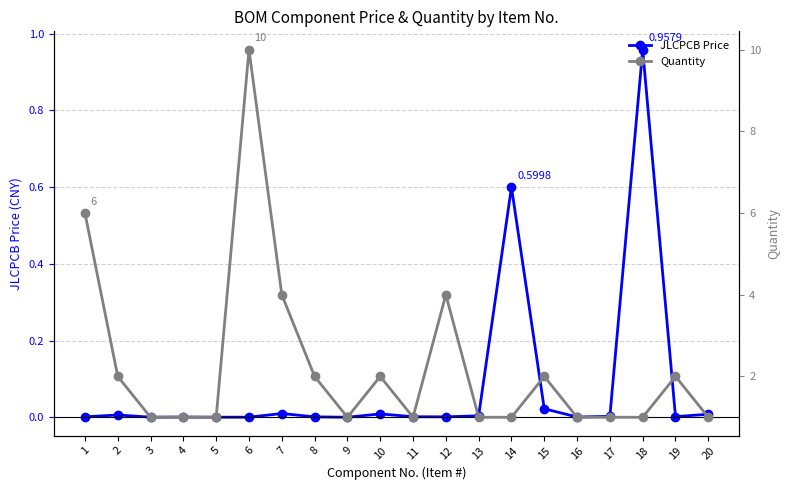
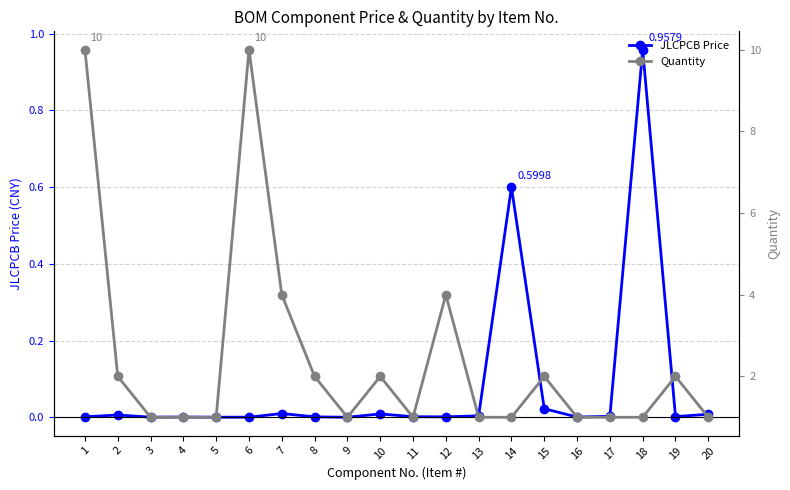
  {
    "JLCPCB Price": {
      "14": 0.5998,
      "18": 0.9579
    },
    "Quantity": {
-     "1": 6,
+     "1": 10,
      "6": 10
    }
  }
